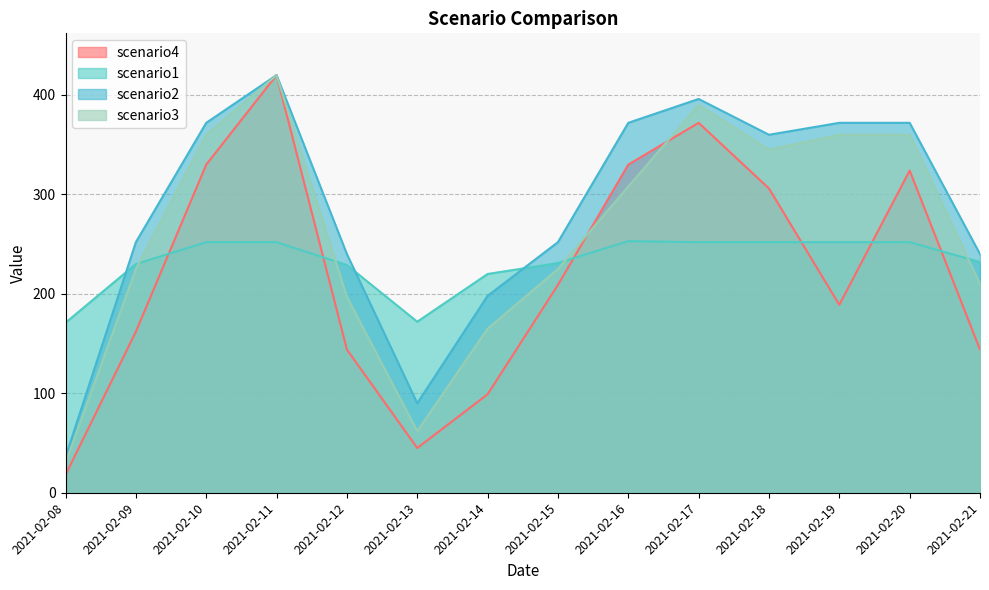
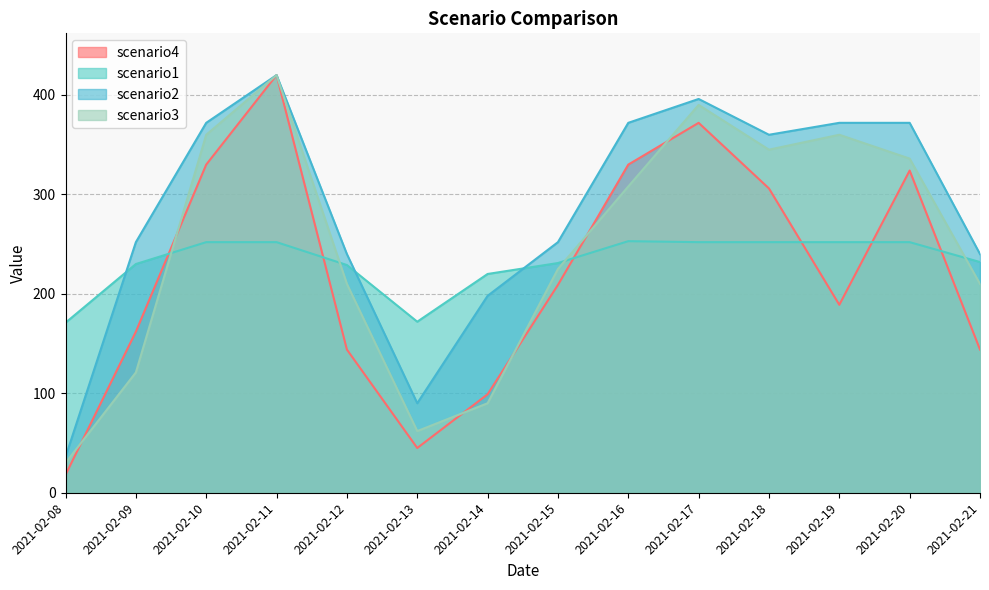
  {
    "scenario4": {
      "2021-02-08": 20,
      "2021-02-09": 160,
      "2021-02-10": 330,
      "2021-02-12": 140,
      "2021-02-13": 50,
      "2021-02-14": 100,
      "2021-02-15": 210,
      "2021-02-16": 330,
      "2021-02-17": 370,
      "2021-02-18": 310,
      "2021-02-19": 190,
      "2021-02-20": 320,
      "2021-02-21": 140
    },
    "scenario3": {
      "2021-02-08": 30,
-     "2021-02-09": 230,
+     "2021-02-09": 120,
      "2021-02-10": 360,
-     "2021-02-12": 200,
+     "2021-02-12": 210,
      "2021-02-13": 60,
-     "2021-02-14": 170,
+     "2021-02-14": 90,
      "2021-02-15": 230,
      "2021-02-16": 310,
      "2021-02-17": 390,
      "2021-02-18": 350,
      "2021-02-19": 360,
-     "2021-02-20": 360,
+     "2021-02-20": 340,
      "2021-02-21": 210
    }
  }
